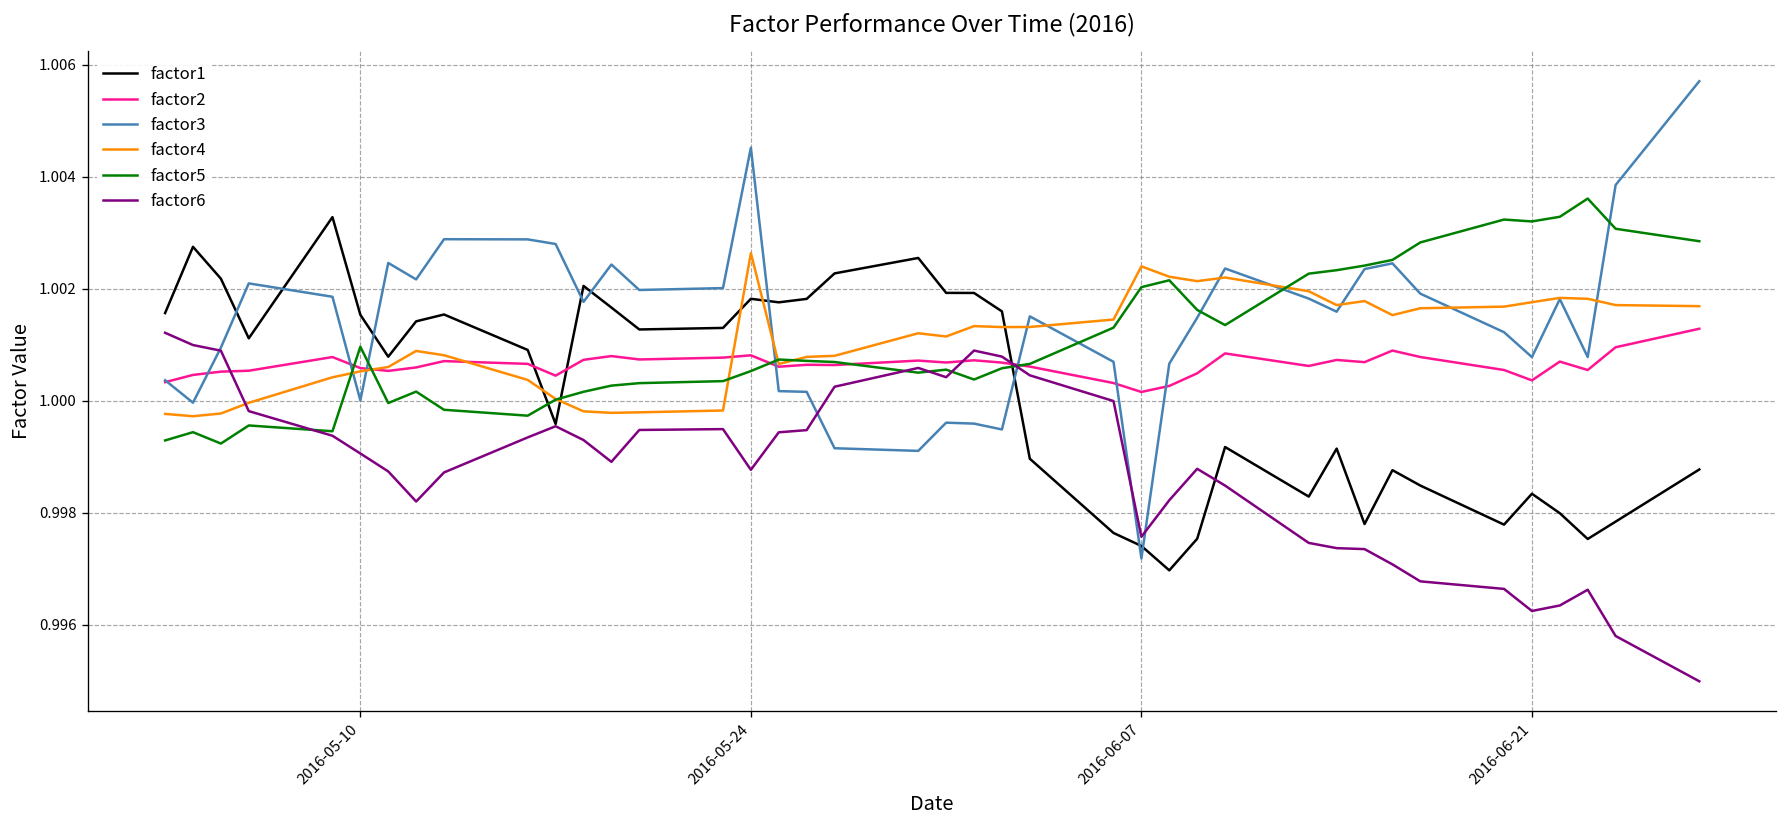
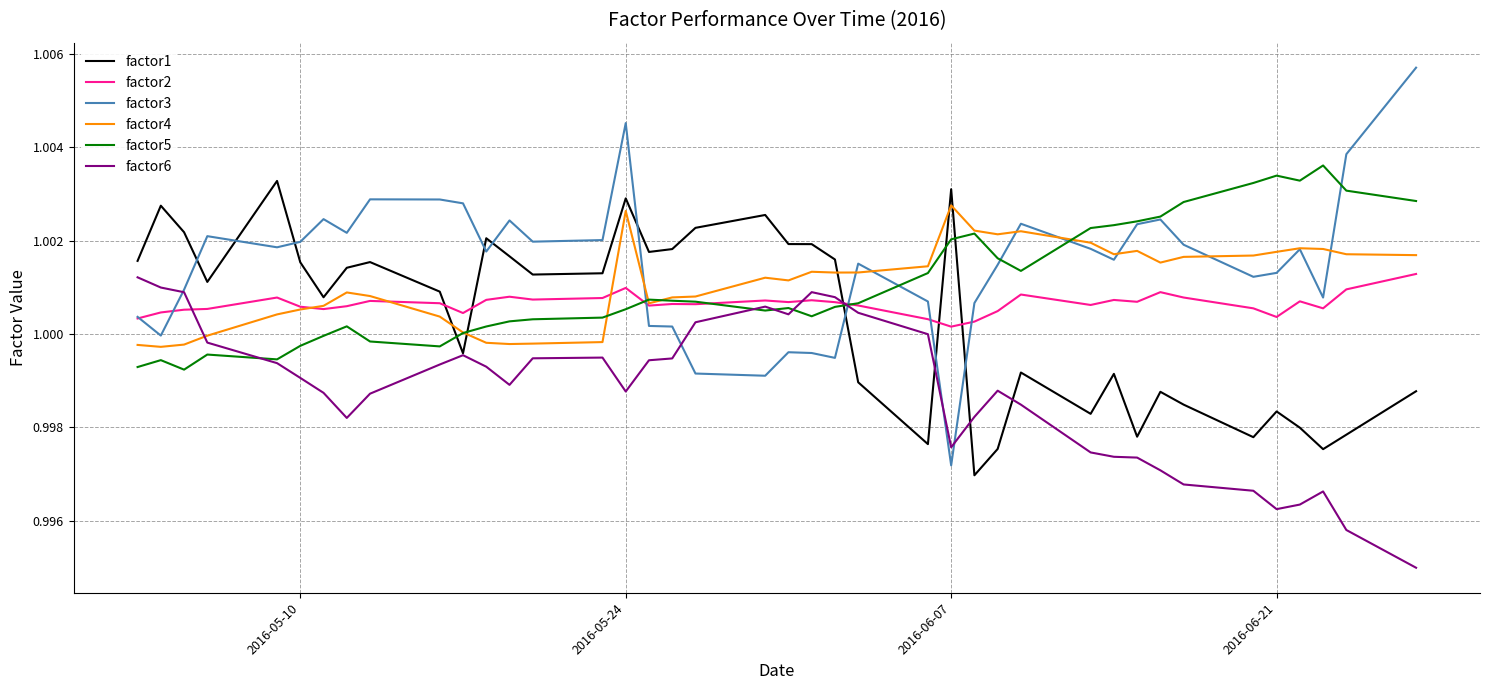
  {
    "factor1": {
      "2016-05-10": 1.0015,
-     "2016-05-24": 1.0018,
-     "2016-06-07": 0.9974,
+     "2016-05-24": 1.0029,
+     "2016-06-07": 1.0031,
      "2016-06-21": 0.9983
    },
    "factor2": {
      "2016-05-10": 1.0006,
-     "2016-05-24": 1.0008,
+     "2016-05-24": 1.0010,
      "2016-06-07": 1.0002,
      "2016-06-21": 1.0004
    },
    "factor3": {
-     "2016-05-10": 1.0000,
+     "2016-05-10": 1.0020,
      "2016-05-24": 1.0045,
      "2016-06-07": 0.9972,
-     "2016-06-21": 1.0008
+     "2016-06-21": 1.0013
    },
    "factor4": {
      "2016-05-10": 1.0005,
      "2016-05-24": 1.0026,
-     "2016-06-07": 1.0024,
+     "2016-06-07": 1.0028,
      "2016-06-21": 1.0018
    },
    "factor5": {
-     "2016-05-10": 1.0010,
+     "2016-05-10": 0.9997,
      "2016-05-24": 1.0005,
      "2016-06-07": 1.0020,
-     "2016-06-21": 1.0032
+     "2016-06-21": 1.0034
    },
    "factor6": {
      "2016-05-10": 0.9991,
      "2016-05-24": 0.9988,
      "2016-06-07": 0.9976,
      "2016-06-21": 0.9962
    }
  }
